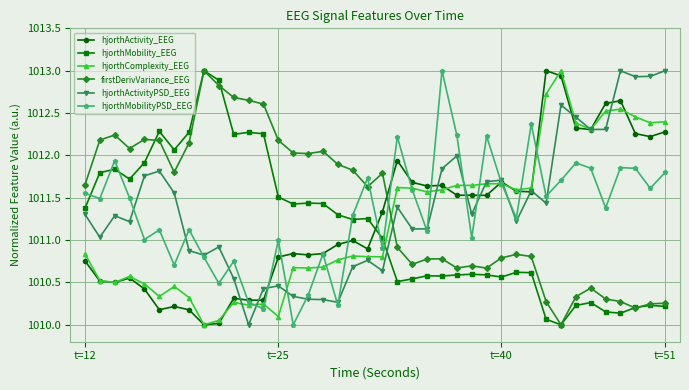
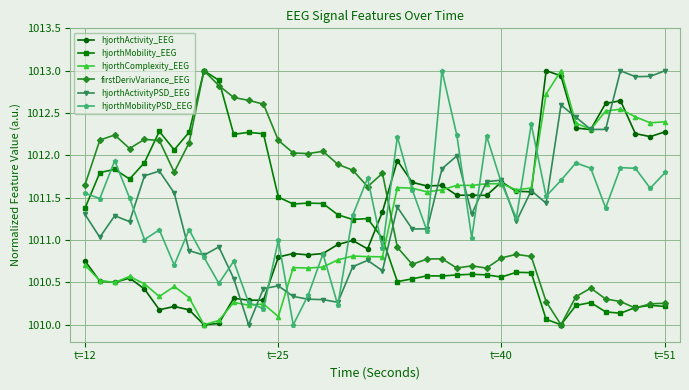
  {
    "hjorthComplexity_EEG": {
-     "t=12": 1010.8,
+     "t=12": 1010.7,
      "t=25": 1010.1,
      "t=51": 1012.4
    }
  }
